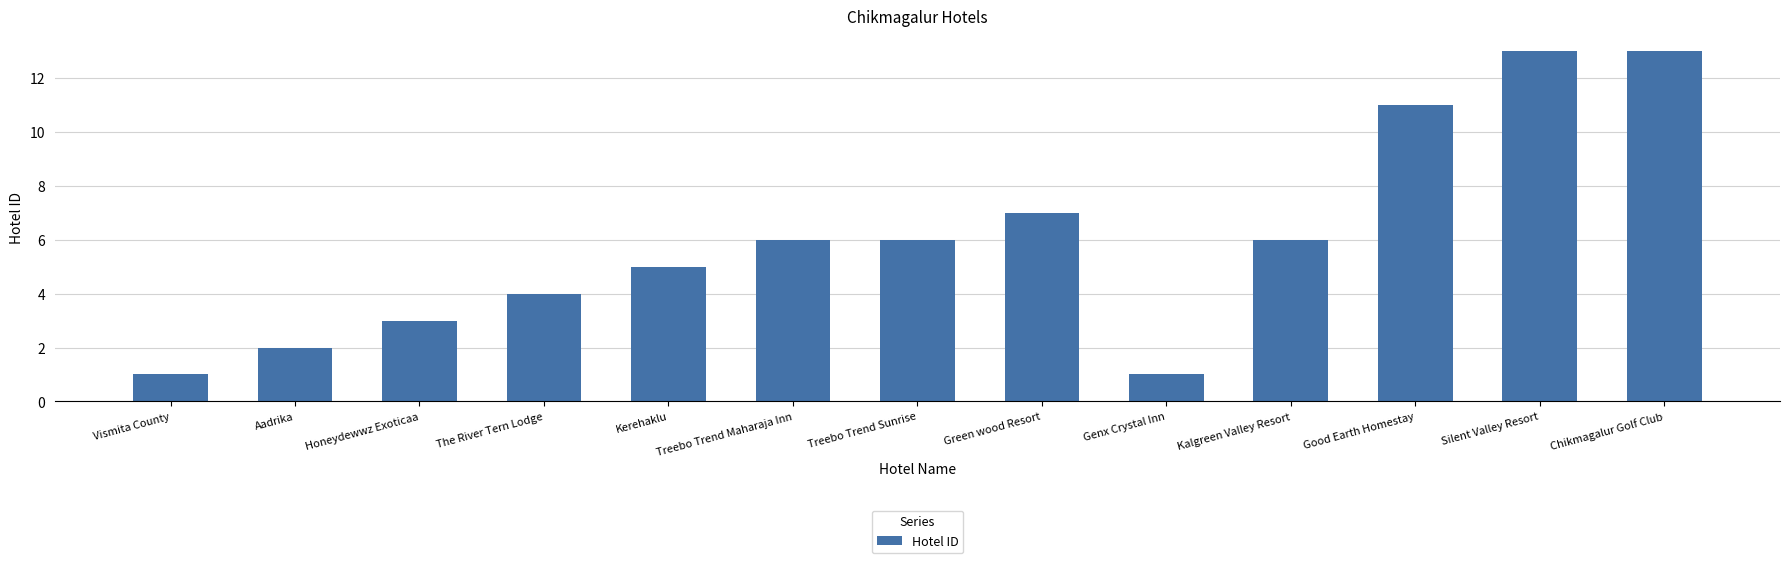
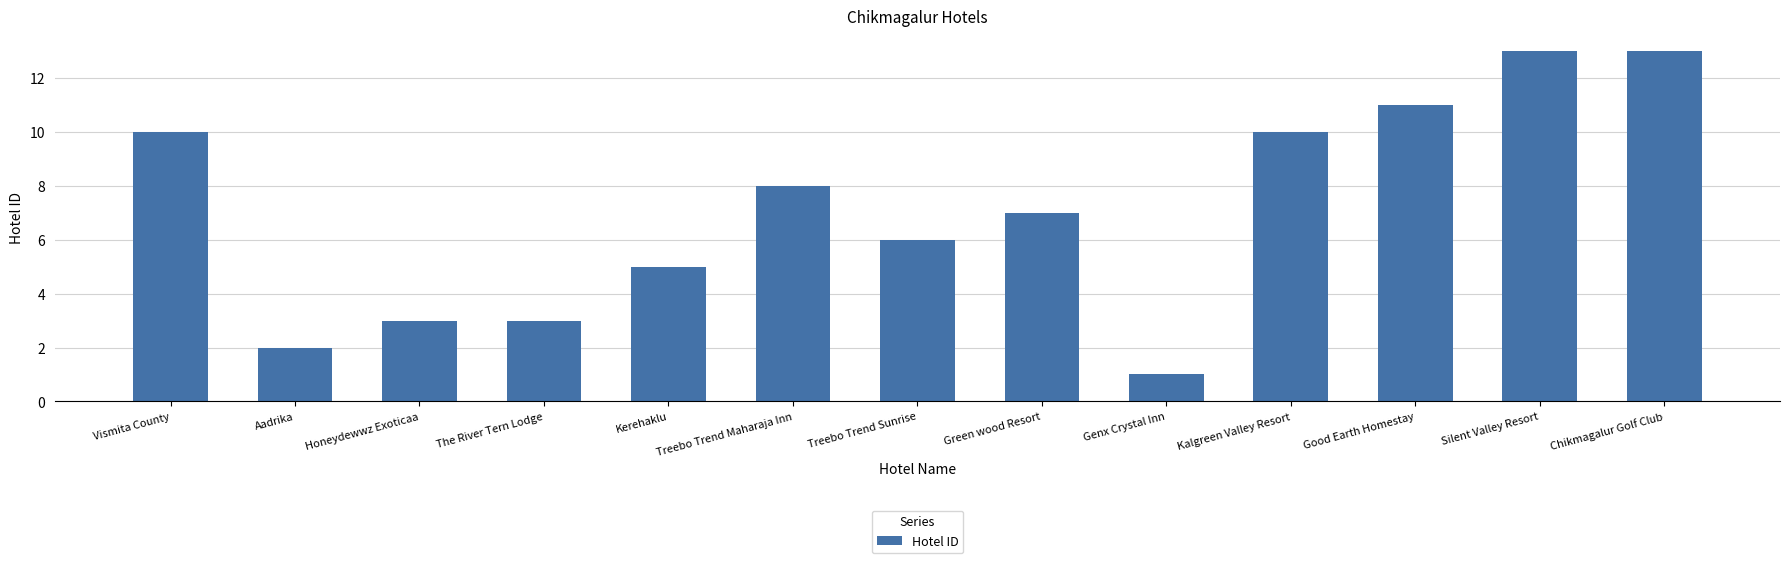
  {
-   "Vismita County": 1,
+   "Vismita County": 10,
    "Aadrika": 2,
    "Honeydewwz Exoticaa": 3,
-   "The River Tern Lodge": 4,
+   "The River Tern Lodge": 3,
    "Kerehaklu": 5,
-   "Treebo Trend Maharaja Inn": 6,
+   "Treebo Trend Maharaja Inn": 8,
    "Treebo Trend Sunrise": 6,
    "Green wood Resort": 7,
    "Genx Crystal Inn": 1,
-   "Kalgreen Valley Resort": 6,
+   "Kalgreen Valley Resort": 10,
    "Good Earth Homestay": 11,
    "Silent Valley Resort": 13,
    "Chikmagalur Golf Club": 13
  }
